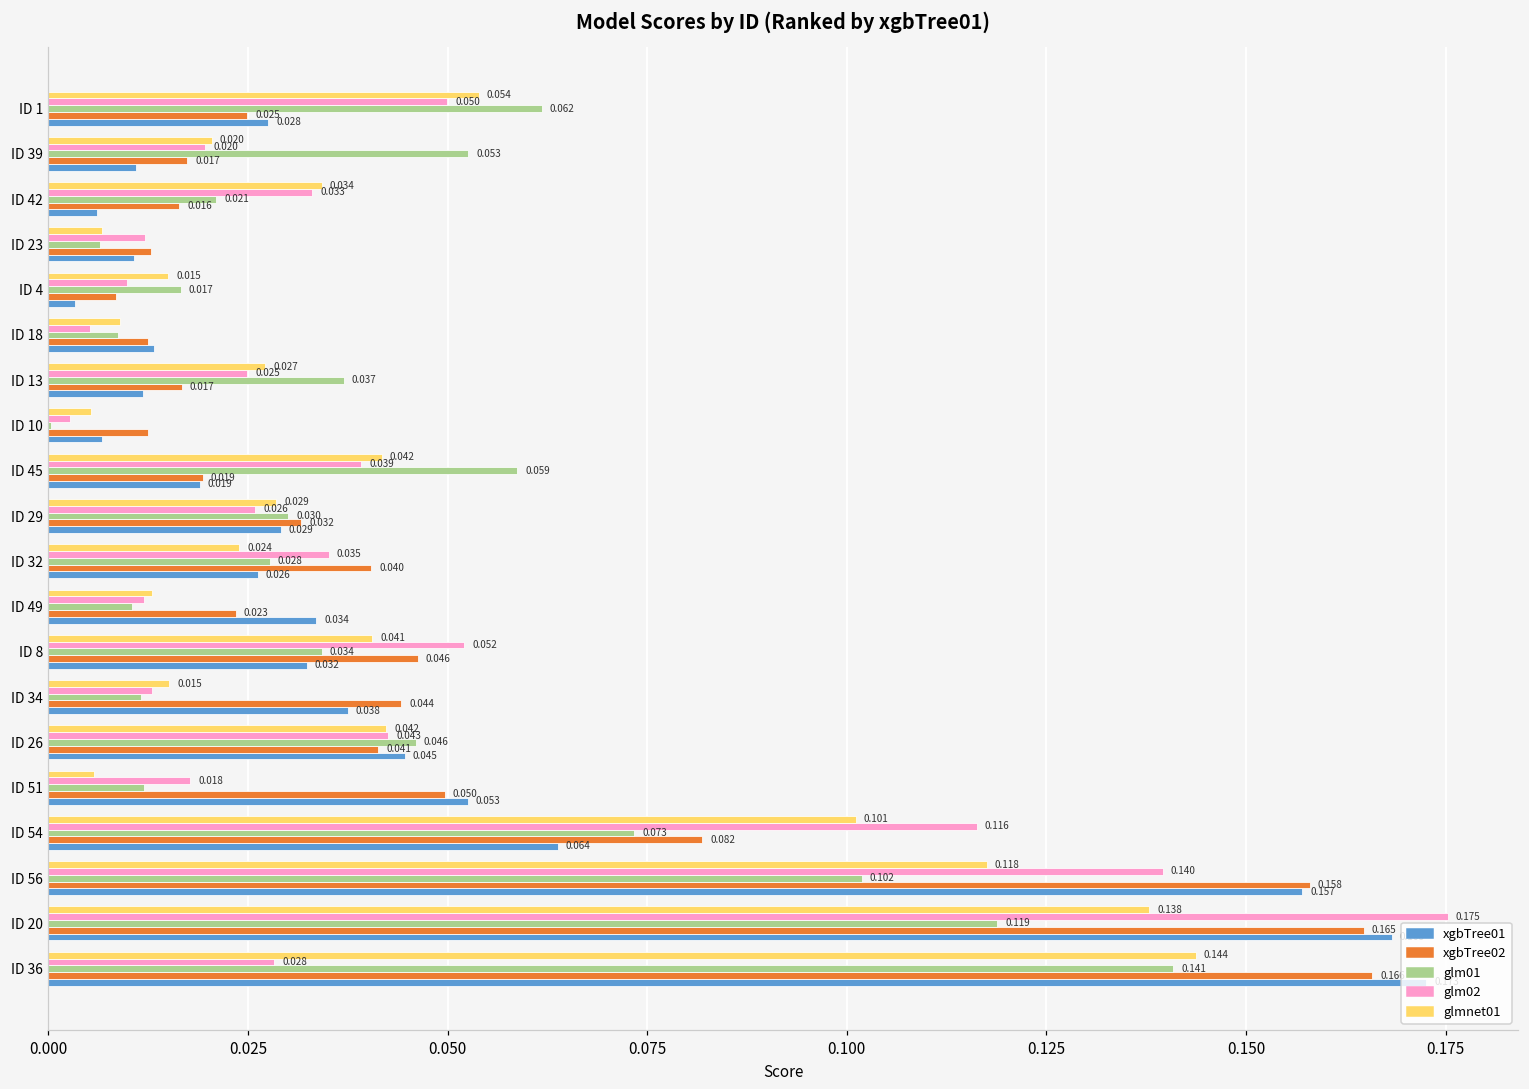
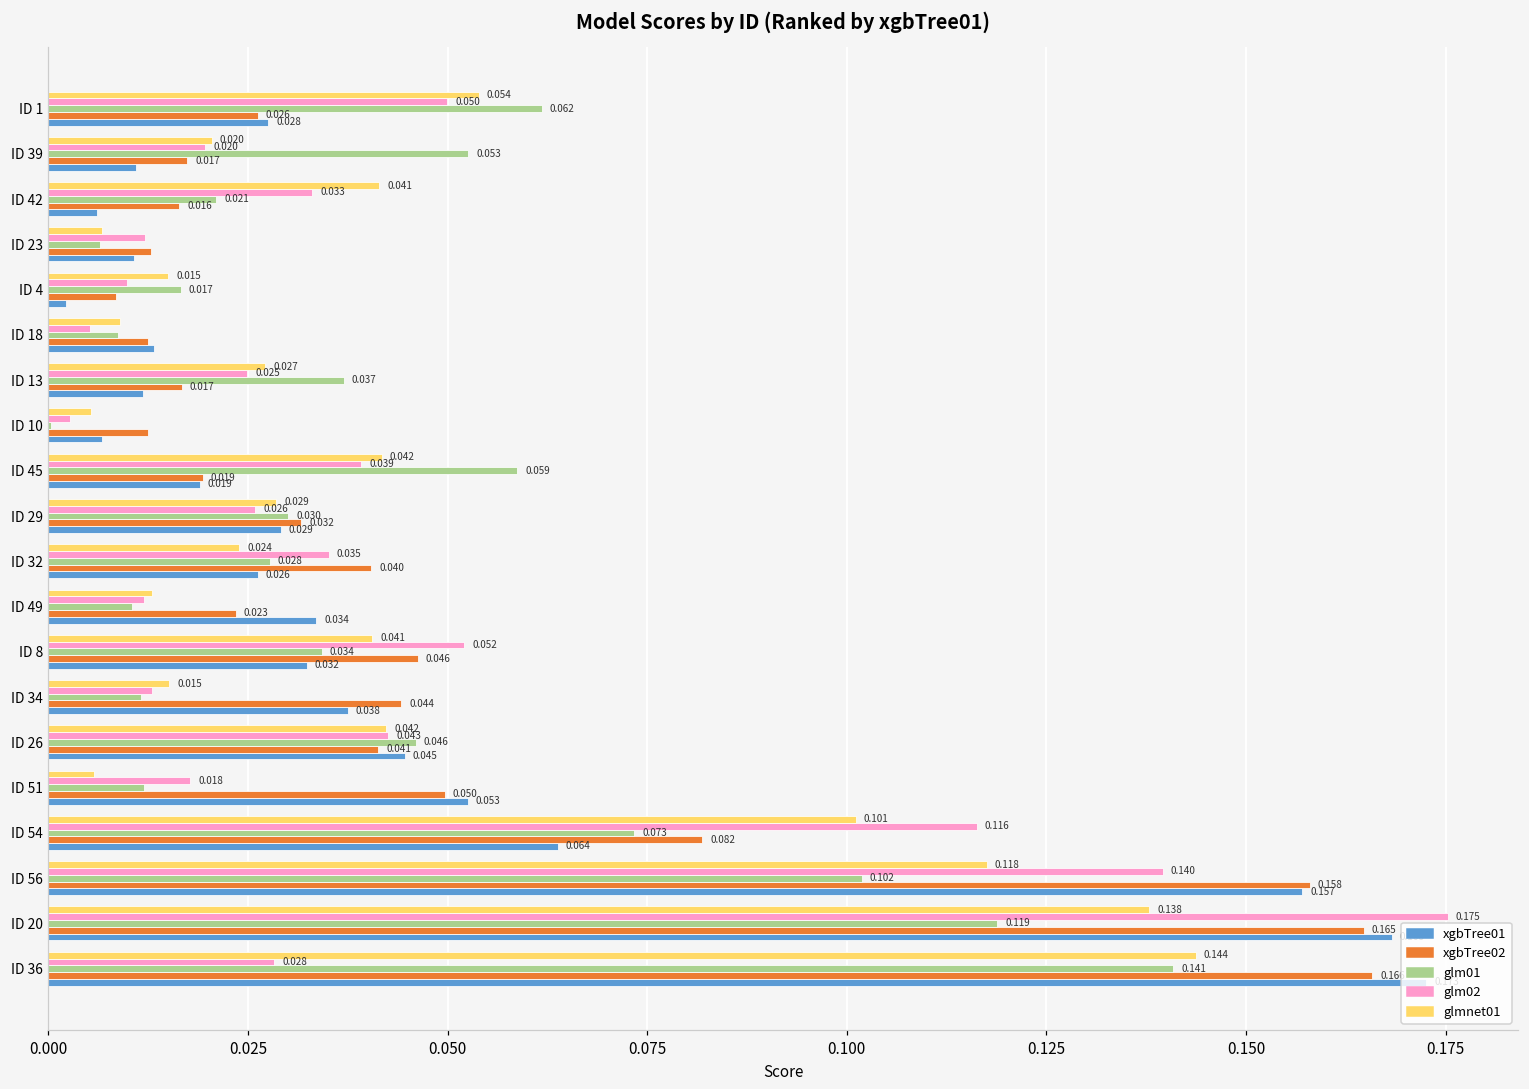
  {
    "xgbTree01": {
      "ID 39": 0.011,
      "ID 42": 0.006,
      "ID 23": 0.011,
-     "ID 4": 0.003,
+     "ID 4": 0.002,
      "ID 18": 0.013,
      "ID 13": 0.012,
      "ID 10": 0.007
    },
    "xgbTree02": {
-     "ID 1": 0.025,
+     "ID 1": 0.026,
      "ID 39": 0.017,
      "ID 42": 0.016,
      "ID 13": 0.017,
      "ID 29": 0.032,
      "ID 32": 0.040,
      "ID 49": 0.023,
      "ID 8": 0.046,
      "ID 34": 0.044,
      "ID 26": 0.041,
      "ID 51": 0.050,
      "ID 54": 0.082,
      "ID 20": 0.165
    },
    "glm01": {
      "ID 1": 0.062,
      "ID 39": 0.053,
      "ID 42": 0.021,
      "ID 4": 0.017,
      "ID 13": 0.037,
      "ID 45": 0.059,
      "ID 29": 0.030,
      "ID 32": 0.028,
      "ID 8": 0.034,
      "ID 26": 0.046,
      "ID 54": 0.073,
      "ID 56": 0.102,
      "ID 20": 0.119,
      "ID 36": 0.141
    },
    "glm02": {
      "ID 1": 0.050,
      "ID 42": 0.033,
      "ID 13": 0.025,
      "ID 45": 0.039,
      "ID 29": 0.026,
      "ID 32": 0.035,
      "ID 8": 0.052,
      "ID 51": 0.018,
      "ID 54": 0.116,
      "ID 56": 0.140,
      "ID 36": 0.028
    },
    "glmnet01": {
      "ID 1": 0.054,
-     "ID 42": 0.034,
+     "ID 42": 0.041,
      "ID 4": 0.015,
      "ID 13": 0.027,
      "ID 45": 0.042,
      "ID 29": 0.029,
      "ID 32": 0.024,
      "ID 8": 0.041,
      "ID 34": 0.015,
      "ID 54": 0.101,
      "ID 56": 0.118,
      "ID 20": 0.138,
      "ID 36": 0.144
    }
  }
